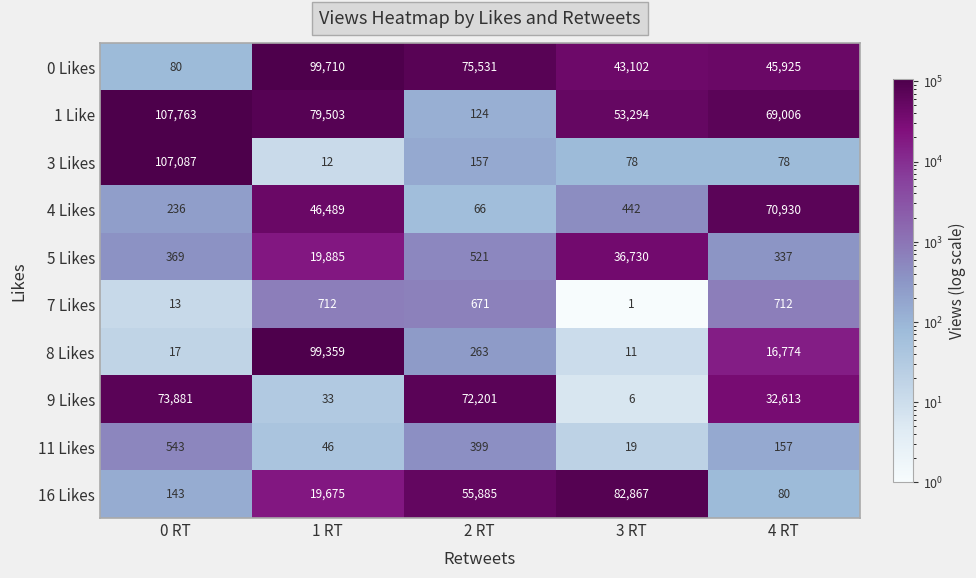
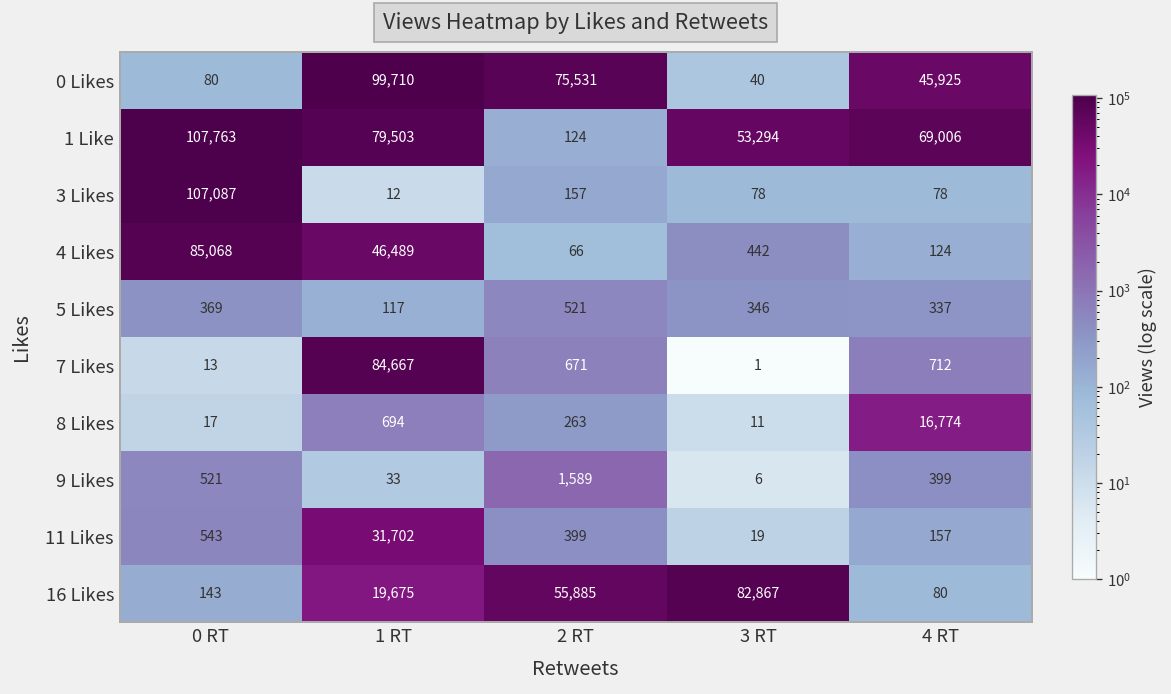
  {
    "0 Likes": {
      "0 RT": "80",
      "1 RT": "99,710",
      "2 RT": "75,531",
-     "3 RT": "43,102",
+     "3 RT": "40",
      "4 RT": "45,925"
    },
    "1 Like": {
      "0 RT": "107,763",
      "1 RT": "79,503",
      "2 RT": "124",
      "3 RT": "53,294",
      "4 RT": "69,006"
    },
    "3 Likes": {
      "0 RT": "107,087",
      "1 RT": "12",
      "2 RT": "157",
      "3 RT": "78",
      "4 RT": "78"
    },
    "4 Likes": {
-     "0 RT": "236",
+     "0 RT": "85,068",
      "1 RT": "46,489",
      "2 RT": "66",
      "3 RT": "442",
-     "4 RT": "70,930"
+     "4 RT": "124"
    },
    "5 Likes": {
      "0 RT": "369",
-     "1 RT": "19,885",
+     "1 RT": "117",
      "2 RT": "521",
-     "3 RT": "36,730",
+     "3 RT": "346",
      "4 RT": "337"
    },
    "7 Likes": {
      "0 RT": "13",
-     "1 RT": "712",
+     "1 RT": "84,667",
      "2 RT": "671",
      "3 RT": "1",
      "4 RT": "712"
    },
    "8 Likes": {
      "0 RT": "17",
-     "1 RT": "99,359",
+     "1 RT": "694",
      "2 RT": "263",
      "3 RT": "11",
      "4 RT": "16,774"
    },
    "9 Likes": {
-     "0 RT": "73,881",
+     "0 RT": "521",
      "1 RT": "33",
-     "2 RT": "72,201",
+     "2 RT": "1,589",
      "3 RT": "6",
-     "4 RT": "32,613"
+     "4 RT": "399"
    },
    "11 Likes": {
      "0 RT": "543",
-     "1 RT": "46",
+     "1 RT": "31,702",
      "2 RT": "399",
      "3 RT": "19",
      "4 RT": "157"
    },
    "16 Likes": {
      "0 RT": "143",
      "1 RT": "19,675",
      "2 RT": "55,885",
      "3 RT": "82,867",
      "4 RT": "80"
    }
  }
